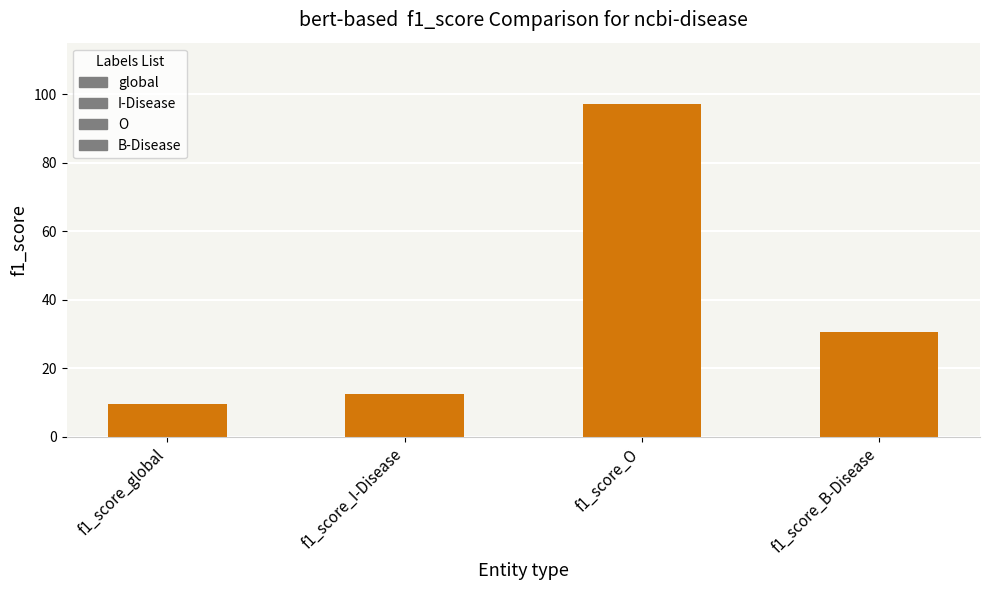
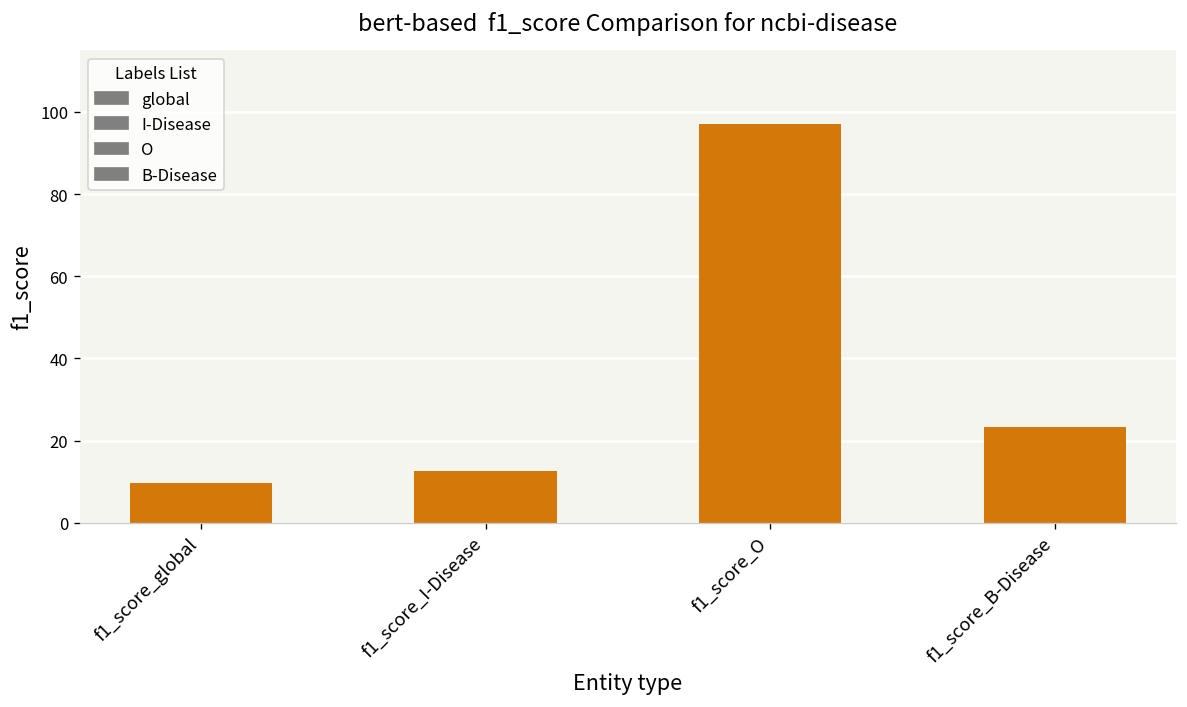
  {
    "f1_score_global": 10,
    "f1_score_I-Disease": 13,
    "f1_score_O": 97,
-   "f1_score_B-Disease": 31
+   "f1_score_B-Disease": 23
  }
